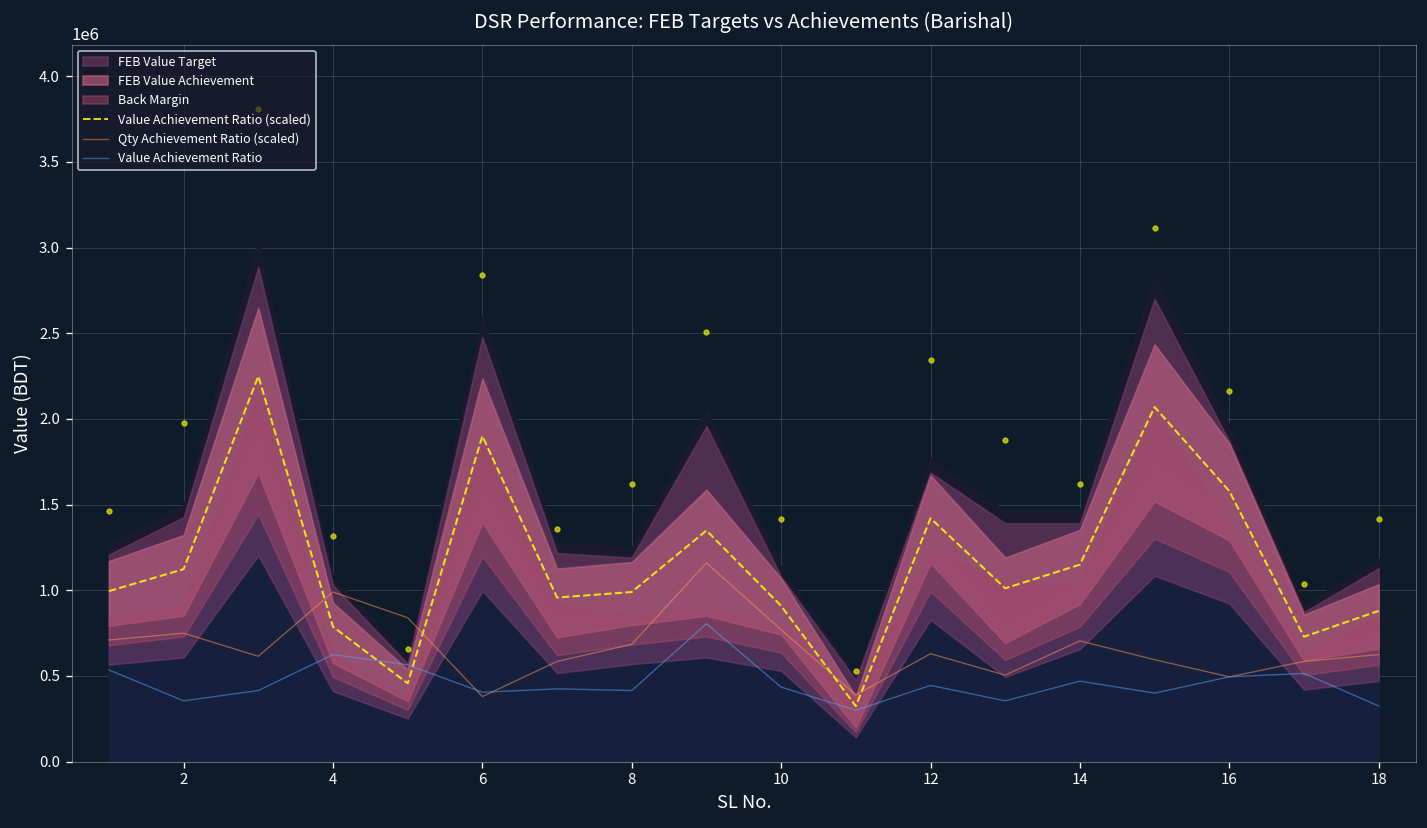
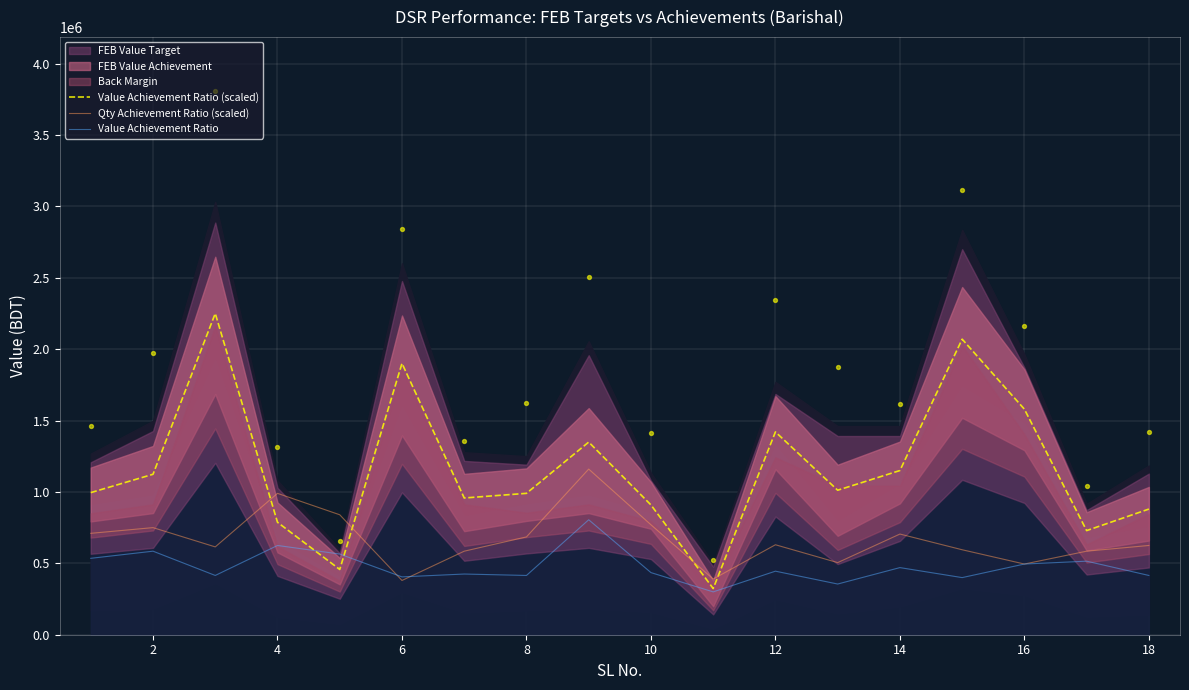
  {
    "Value Achievement Ratio": {
-     "2": 360000,
+     "2": 590000,
      "6": 410000,
      "8": 420000,
      "10": 440000,
      "12": 450000,
      "14": 470000,
-     "18": 330000
+     "18": 420000
    }
  }
